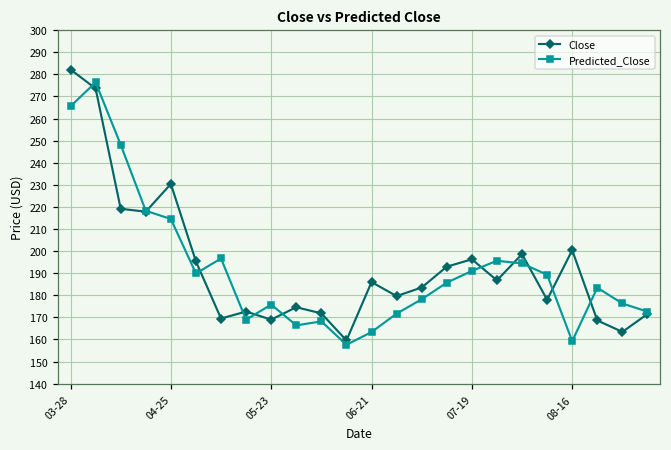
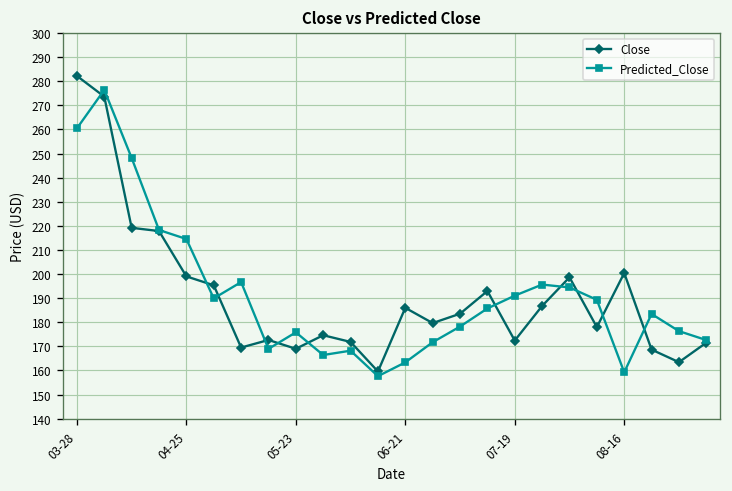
  {
    "Close": {
      "03-28": 282,
-     "04-25": 230,
+     "04-25": 199,
      "05-23": 169,
      "06-21": 186,
-     "07-19": 196,
+     "07-19": 172,
      "08-16": 200
    },
    "Predicted_Close": {
-     "03-28": 266,
+     "03-28": 260,
      "04-25": 215,
      "05-23": 176,
      "06-21": 163,
      "07-19": 191,
      "08-16": 159
    }
  }
